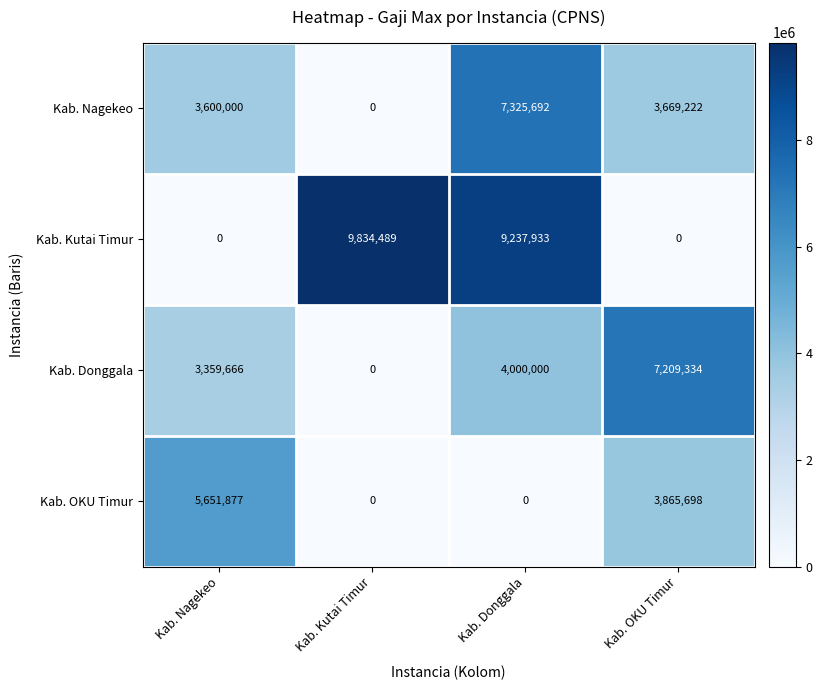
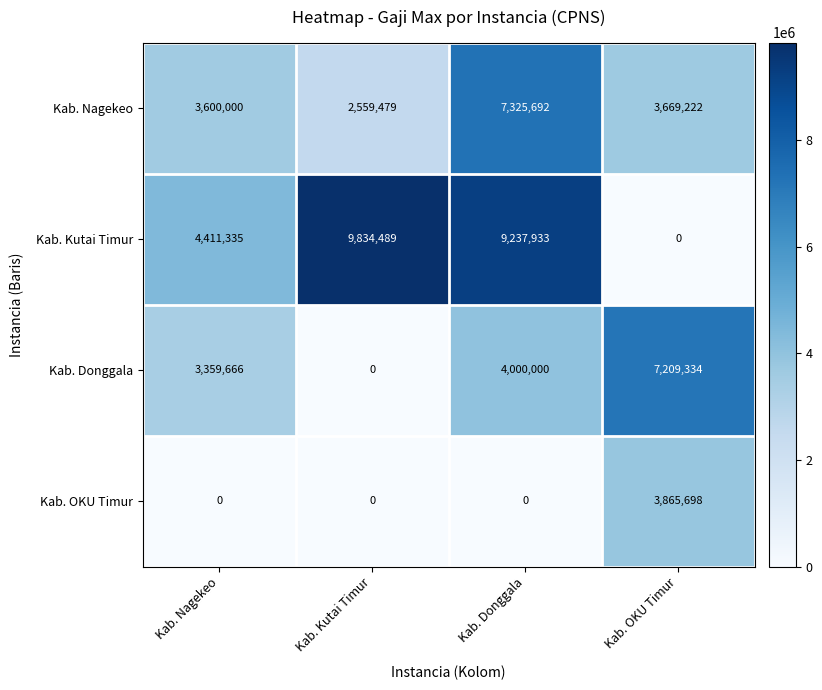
  {
    "Kab. Nagekeo": {
      "Kab. Nagekeo": "3,600,000",
-     "Kab. Kutai Timur": "0",
+     "Kab. Kutai Timur": "2,559,479",
      "Kab. Donggala": "7,325,692",
      "Kab. OKU Timur": "3,669,222"
    },
    "Kab. Kutai Timur": {
-     "Kab. Nagekeo": "0",
+     "Kab. Nagekeo": "4,411,335",
      "Kab. Kutai Timur": "9,834,489",
      "Kab. Donggala": "9,237,933",
      "Kab. OKU Timur": "0"
    },
    "Kab. Donggala": {
      "Kab. Nagekeo": "3,359,666",
      "Kab. Kutai Timur": "0",
      "Kab. Donggala": "4,000,000",
      "Kab. OKU Timur": "7,209,334"
    },
    "Kab. OKU Timur": {
-     "Kab. Nagekeo": "5,651,877",
+     "Kab. Nagekeo": "0",
      "Kab. Kutai Timur": "0",
      "Kab. Donggala": "0",
      "Kab. OKU Timur": "3,865,698"
    }
  }
